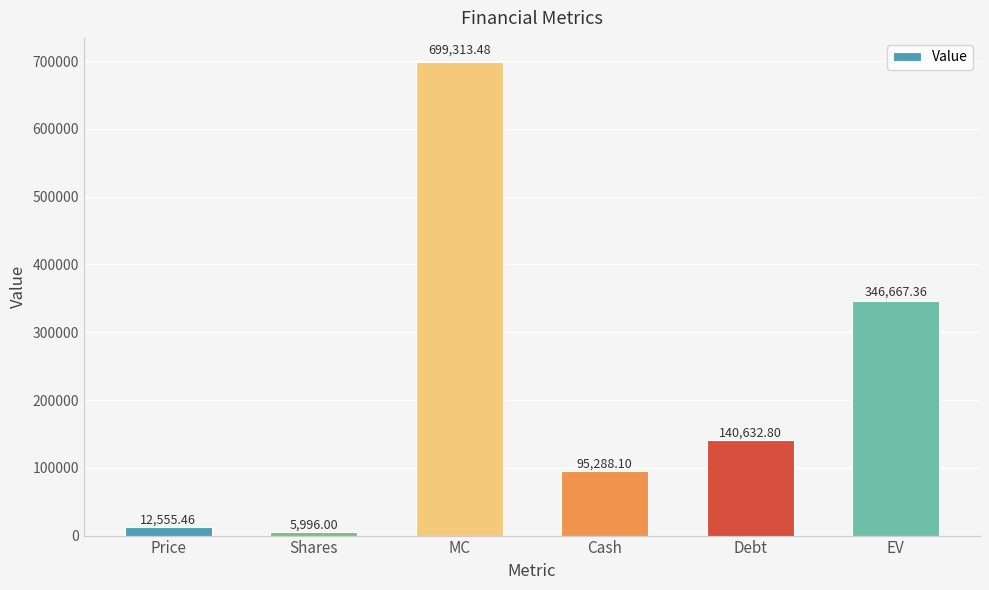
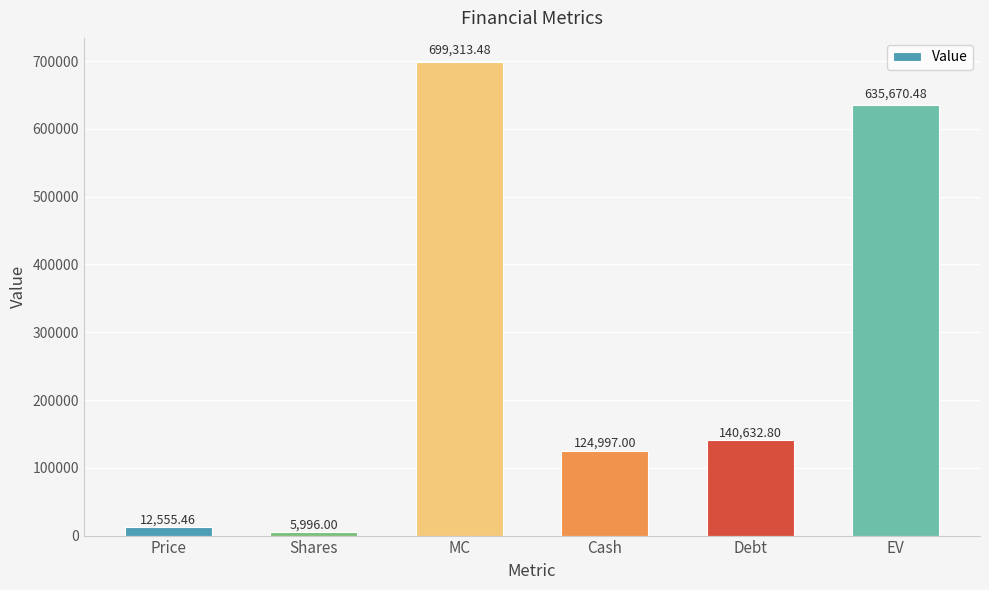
  {
    "Price": "12,555.46",
    "Shares": "5,996.00",
    "MC": "699,313.48",
-   "Cash": "95,288.10",
+   "Cash": "124,997.00",
    "Debt": "140,632.80",
-   "EV": "346,667.36"
+   "EV": "635,670.48"
  }
